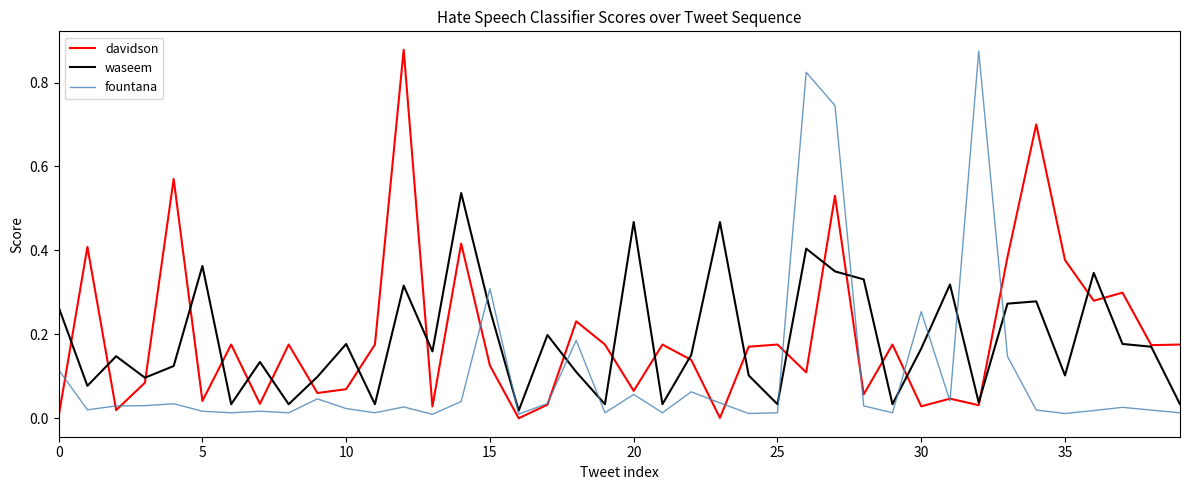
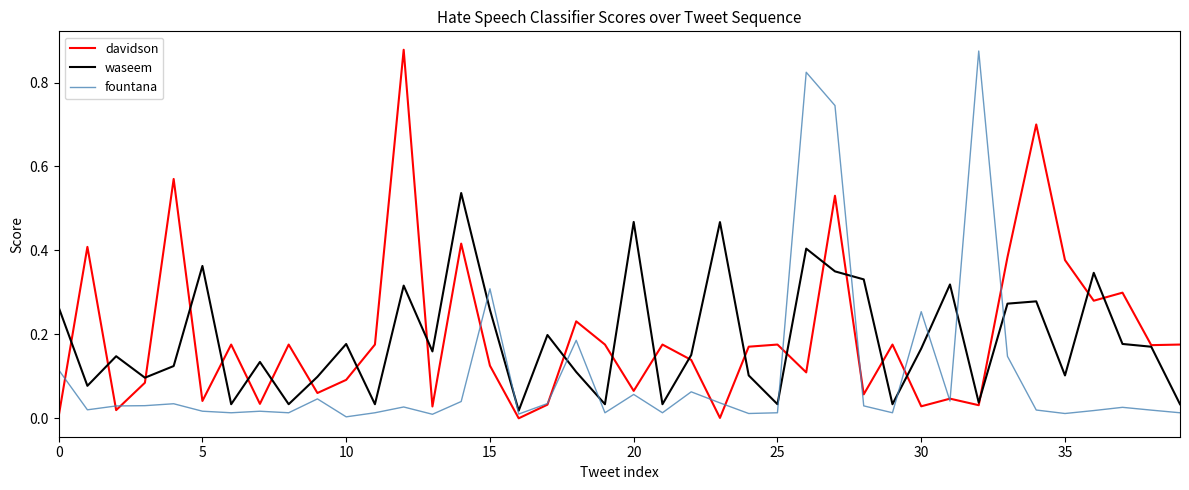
  {
    "davidson": {
      "0": 0.00,
      "5": 0.04,
-     "10": 0.07,
+     "10": 0.09,
      "15": 0.13,
      "20": 0.07,
      "25": 0.18,
      "30": 0.03,
      "35": 0.38
    },
    "waseem": {
      "0": 0.26,
      "5": 0.36,
      "10": 0.18,
      "15": 0.26,
      "20": 0.47,
      "25": 0.03,
      "30": 0.17,
      "35": 0.10
    },
    "fountana": {
      "0": 0.12,
      "5": 0.02,
-     "10": 0.02,
+     "10": 0.00,
      "15": 0.31,
      "20": 0.06,
      "25": 0.01,
      "30": 0.25,
      "35": 0.01
    }
  }
